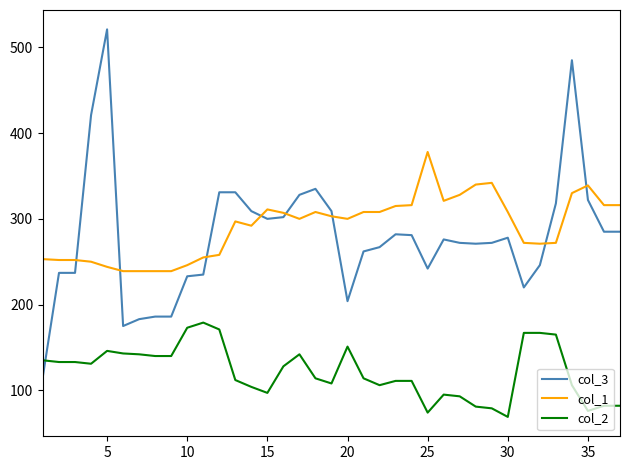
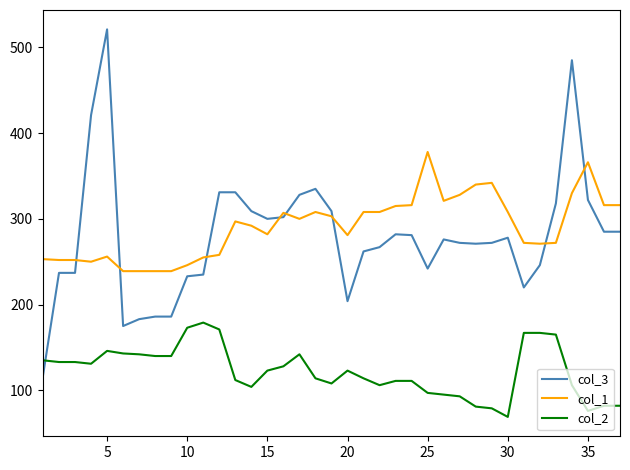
  {
    "col_3": {
      "5": 520,
      "10": 230,
      "15": 300,
      "20": 200,
      "25": 240,
      "30": 280,
      "35": 320
    },
    "col_1": {
-     "5": 240,
+     "5": 260,
      "10": 250,
-     "15": 310,
-     "20": 300,
+     "15": 280,
+     "20": 280,
      "25": 380,
      "30": 310,
-     "35": 340
+     "35": 370
    },
    "col_2": {
      "5": 150,
      "10": 170,
-     "15": 100,
-     "20": 150,
-     "25": 70,
+     "15": 120,
+     "20": 120,
+     "25": 100,
      "30": 70
    }
  }
